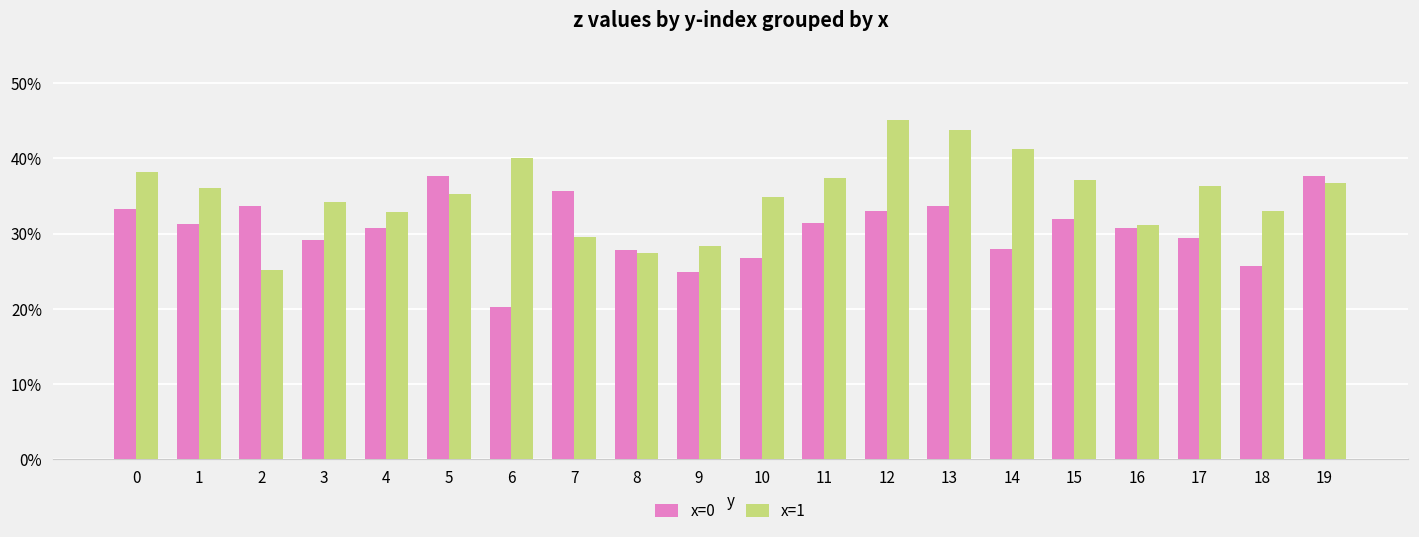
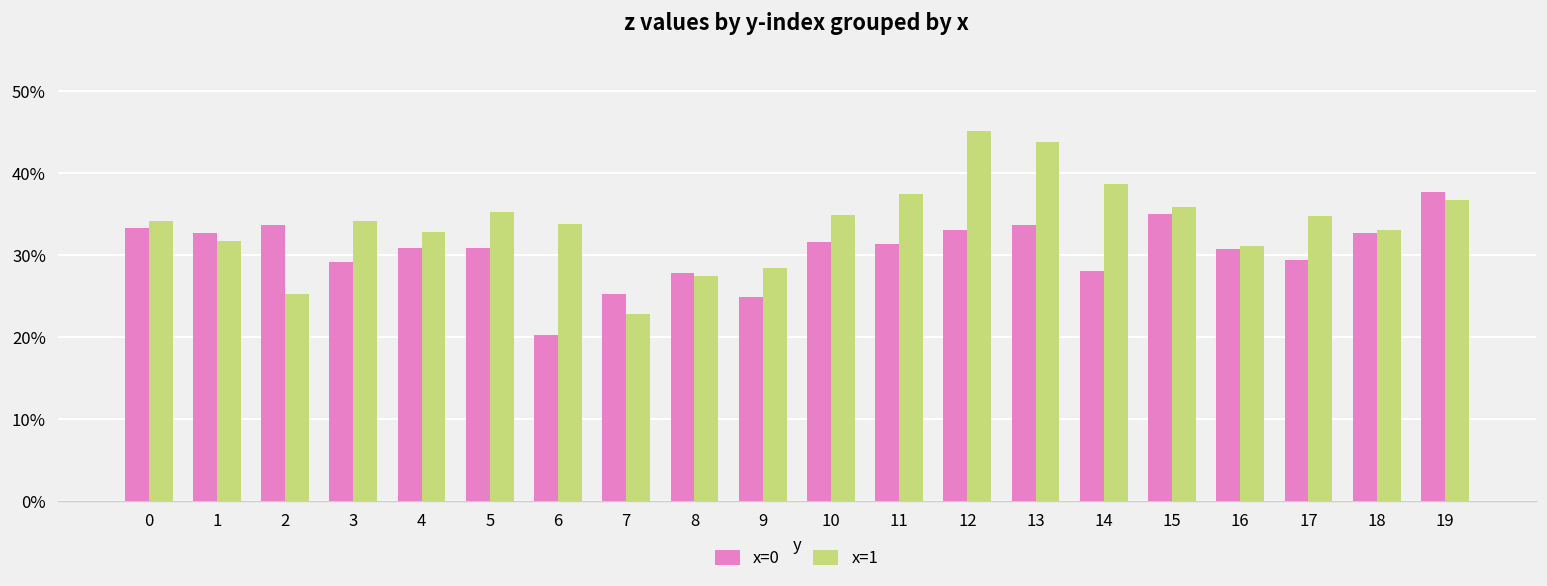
  {
    "x=0": {
      "0": "33%",
-     "1": "31%",
+     "1": "33%",
      "2": "34%",
      "3": "29%",
      "4": "31%",
-     "5": "38%",
+     "5": "31%",
      "6": "20%",
-     "7": "36%",
+     "7": "25%",
      "8": "28%",
      "9": "25%",
-     "10": "27%",
+     "10": "32%",
      "11": "31%",
      "12": "33%",
      "13": "34%",
      "14": "28%",
-     "15": "32%",
+     "15": "35%",
      "16": "31%",
      "17": "29%",
-     "18": "26%",
+     "18": "33%",
      "19": "38%"
    },
    "x=1": {
-     "0": "38%",
-     "1": "36%",
+     "0": "34%",
+     "1": "32%",
      "2": "25%",
      "3": "34%",
      "4": "33%",
      "5": "35%",
-     "6": "40%",
-     "7": "30%",
+     "6": "34%",
+     "7": "23%",
      "8": "27%",
      "9": "28%",
      "10": "35%",
      "11": "37%",
      "12": "45%",
      "13": "44%",
-     "14": "41%",
-     "15": "37%",
+     "14": "39%",
+     "15": "36%",
      "16": "31%",
-     "17": "36%",
+     "17": "35%",
      "18": "33%",
      "19": "37%"
    }
  }
